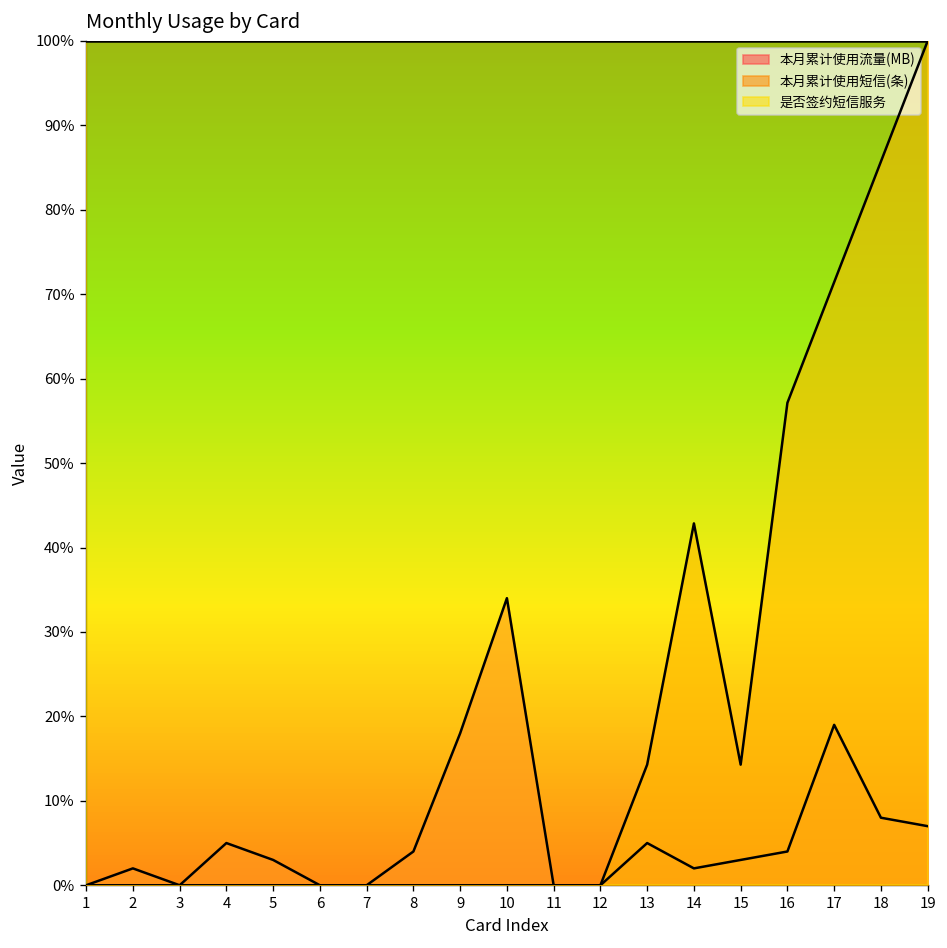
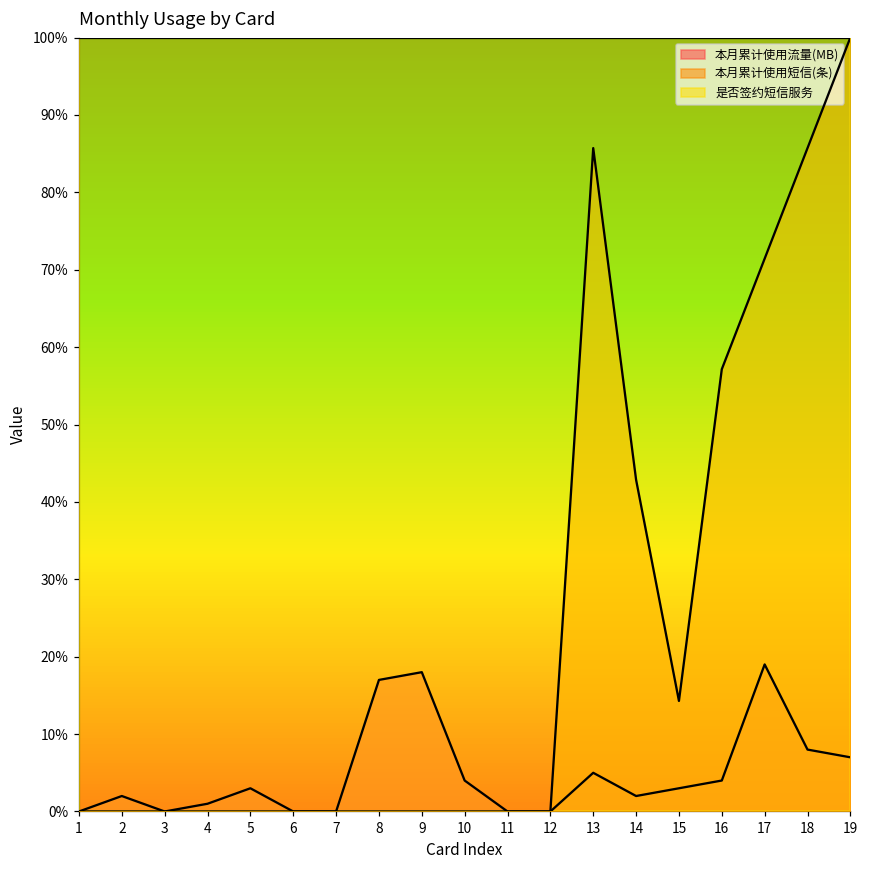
  {
    "本月累计使用流量(MB)": {
      "2": "2%",
-     "4": "5%",
+     "4": "1%",
      "5": "3%",
-     "8": "4%",
+     "8": "17%",
      "9": "18%",
-     "10": "34%",
+     "10": "4%",
      "13": "5%",
      "14": "2%",
      "15": "3%",
      "16": "4%",
      "17": "19%",
      "18": "8%",
      "19": "7%"
    },
    "本月累计使用短信(条)": {
      "2": "0%",
      "4": "0%",
      "5": "0%",
      "8": "0%",
      "9": "0%",
      "10": "0%",
-     "13": "14%",
+     "13": "86%",
      "14": "43%",
      "15": "14%",
      "16": "57%",
      "17": "71%",
      "18": "86%"
    },
    "是否签约短信服务": {
      "1": "100%",
      "2": "100%",
      "3": "100%",
      "4": "100%",
      "5": "100%",
      "6": "100%",
      "7": "100%",
      "8": "100%",
      "9": "100%",
      "10": "100%",
      "11": "100%",
      "12": "100%",
      "13": "100%",
      "14": "100%",
      "15": "100%",
      "16": "100%",
      "17": "100%",
      "18": "100%"
    }
  }
